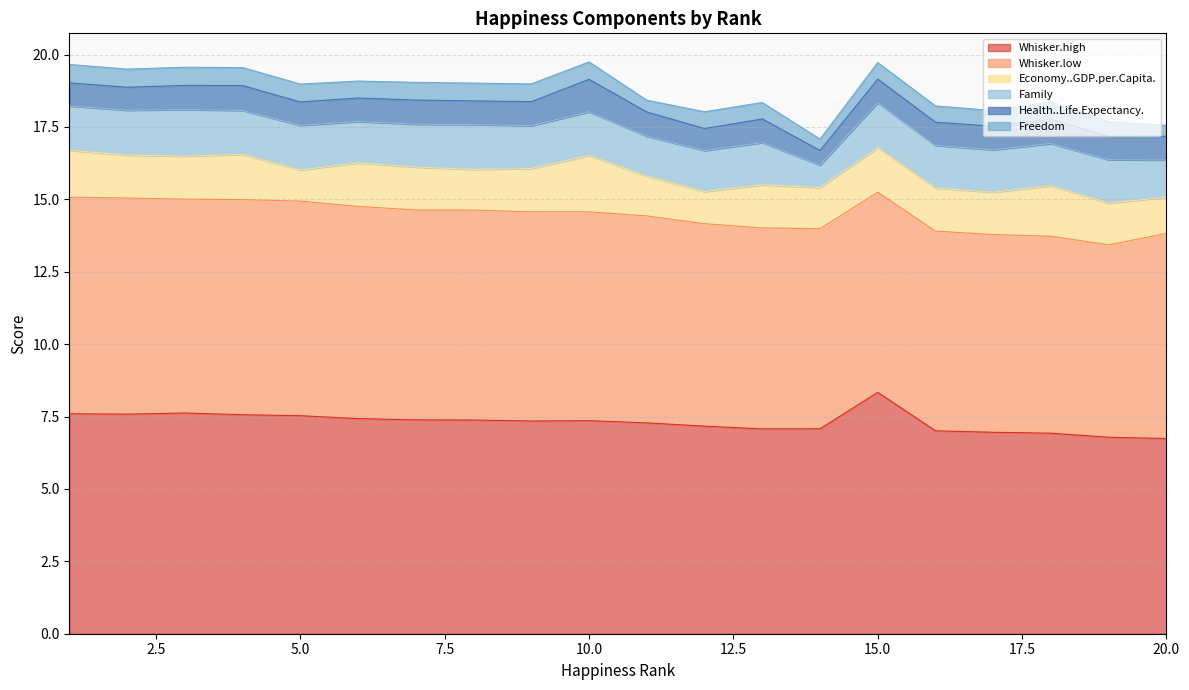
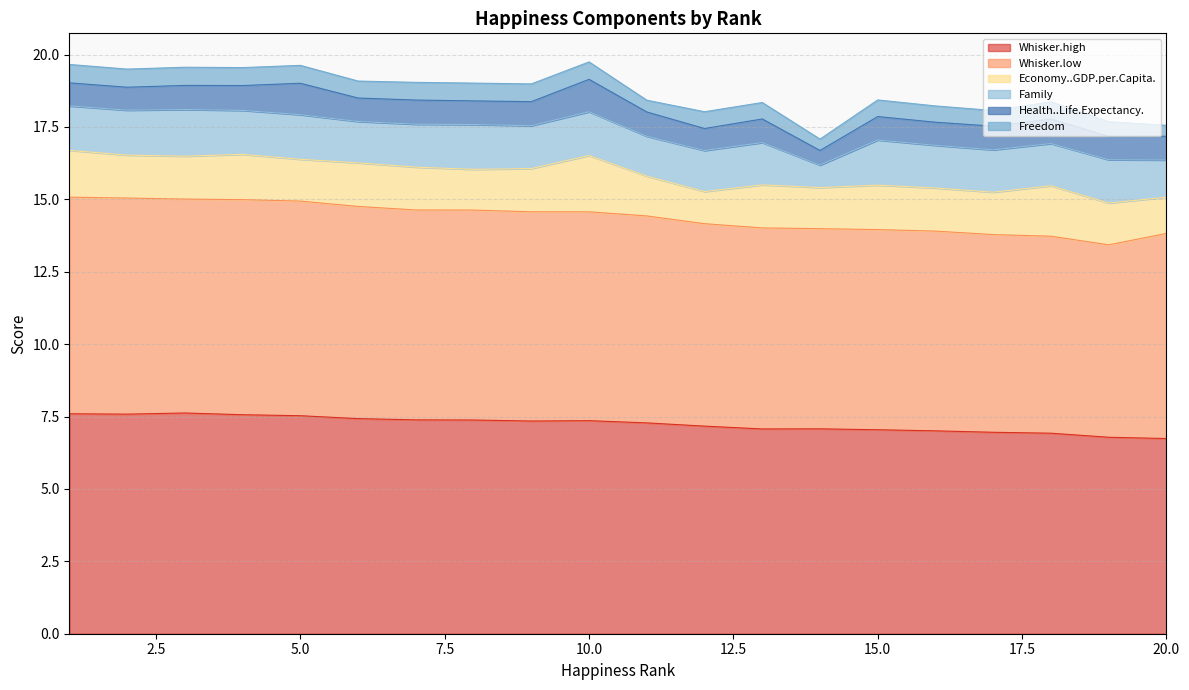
  {
    "Whisker.high": {
      "5.0": 7.5,
      "10.0": 7.4,
-     "15.0": 8.3,
+     "15.0": 7.0,
      "20.0": 6.7
    },
    "Whisker.low": {
      "5.0": 7.4,
      "10.0": 7.2,
      "15.0": 6.9,
      "20.0": 7.1
    },
    "Economy..GDP.per.Capita.": {
-     "5.0": 1.1,
+     "5.0": 1.4,
      "10.0": 1.9,
      "15.0": 1.5,
      "20.0": 1.3
    },
    "Health..Life.Expectancy.": {
-     "5.0": 0.8,
+     "5.0": 1.1,
      "10.0": 1.1,
      "15.0": 0.8,
      "20.0": 0.8
    }
  }
